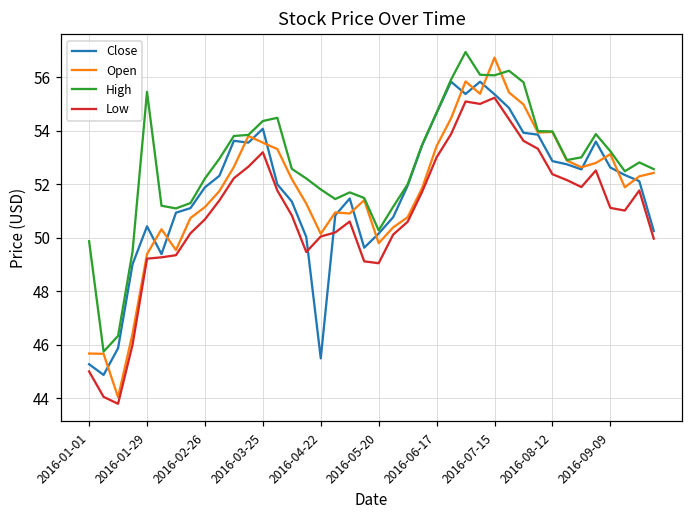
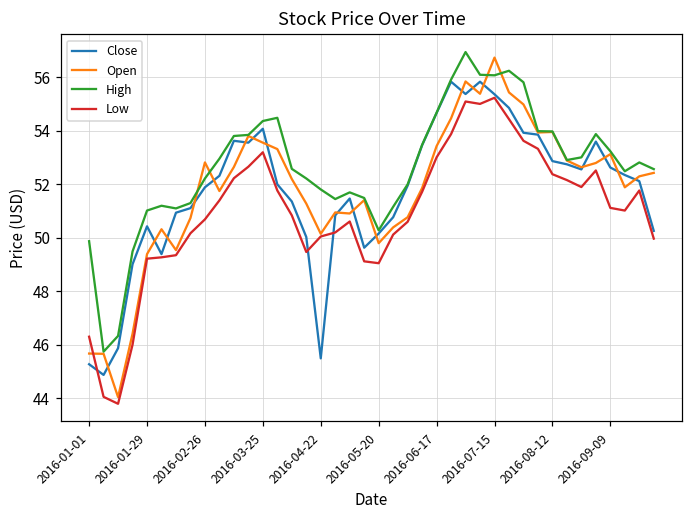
  {
    "Close": {
      "2016-01-01": 45.3,
      "2016-01-29": 50.4,
      "2016-02-26": 51.9,
      "2016-03-25": 54.1,
      "2016-04-22": 45.5,
      "2016-05-20": 50.2,
      "2016-07-15": 55.4,
      "2016-08-12": 52.9,
      "2016-09-09": 52.6
    },
    "Open": {
      "2016-01-01": 45.7,
      "2016-01-29": 49.4,
-     "2016-02-26": 51.2,
+     "2016-02-26": 52.8,
      "2016-03-25": 53.6,
      "2016-05-20": 49.8,
      "2016-06-17": 53.4,
      "2016-07-15": 56.7,
      "2016-09-09": 53.1
    },
    "High": {
      "2016-01-01": 49.9,
-     "2016-01-29": 55.5,
+     "2016-01-29": 51.0,
      "2016-02-26": 52.2,
      "2016-03-25": 54.4,
      "2016-04-22": 51.8,
      "2016-05-20": 50.3,
      "2016-07-15": 56.1,
      "2016-09-09": 53.2
    },
    "Low": {
-     "2016-01-01": 45.0,
+     "2016-01-01": 46.3,
      "2016-01-29": 49.2,
      "2016-02-26": 50.7,
      "2016-03-25": 53.2,
      "2016-05-20": 49.0,
      "2016-06-17": 53.0,
      "2016-07-15": 55.2,
      "2016-08-12": 52.4,
      "2016-09-09": 51.1
    }
  }
